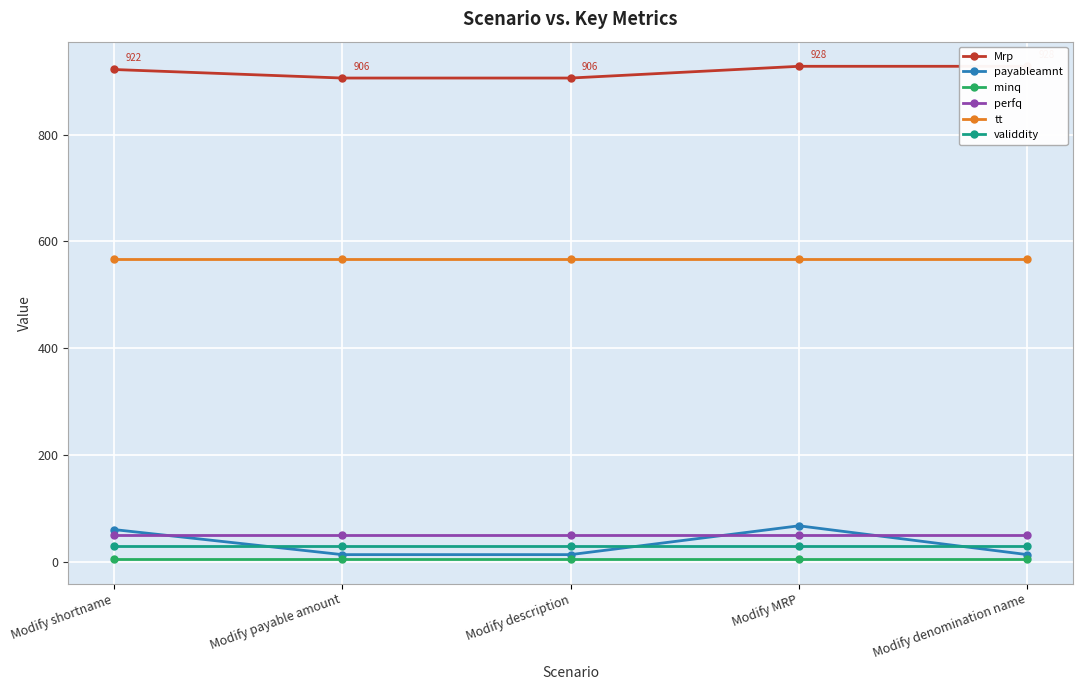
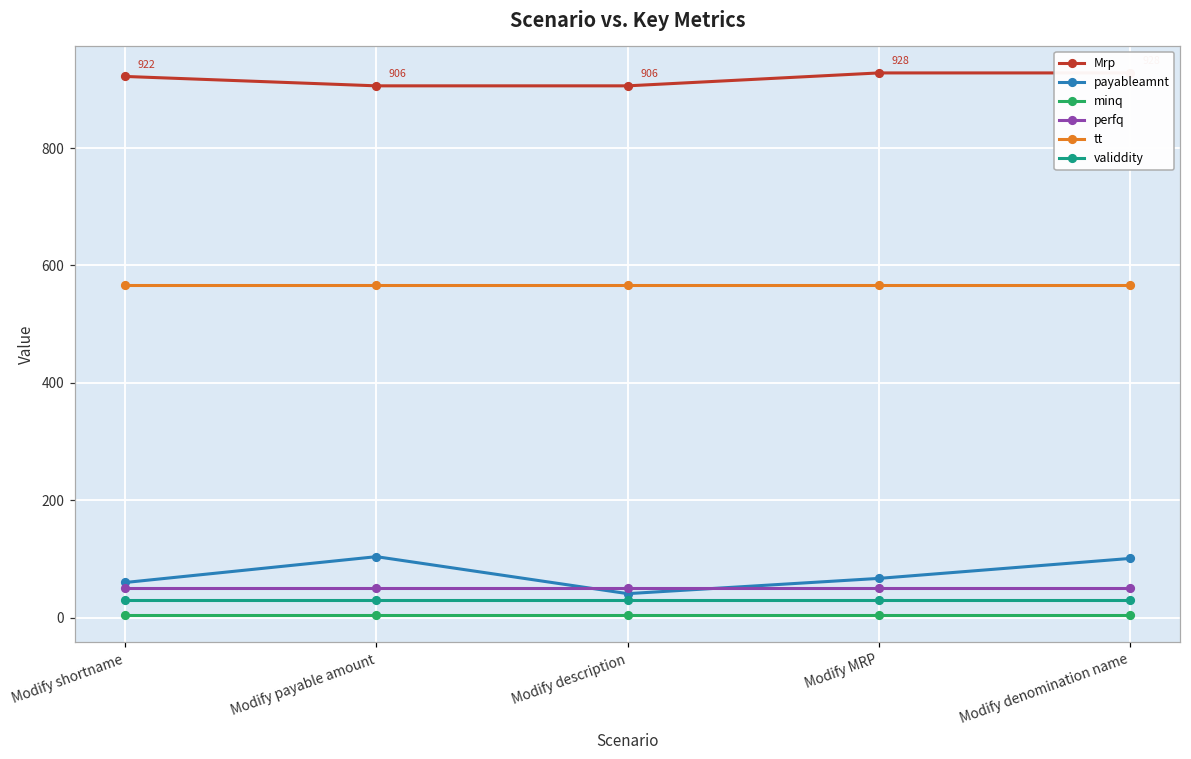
  {
    "Mrp": {
      "Modify shortname": 922,
      "Modify payable amount": 906,
      "Modify description": 906,
      "Modify MRP": 928
    },
    "payableamnt": {
      "Modify shortname": 60,
-     "Modify payable amount": 10,
-     "Modify description": 10,
+     "Modify payable amount": 100,
+     "Modify description": 40,
      "Modify MRP": 70,
-     "Modify denomination name": 10
+     "Modify denomination name": 100
    },
    "perfq": {
      "Modify shortname": 50,
      "Modify payable amount": 50,
      "Modify description": 50,
      "Modify MRP": 50,
      "Modify denomination name": 50
    },
    "tt": {
      "Modify shortname": 570,
      "Modify payable amount": 570,
      "Modify description": 570,
      "Modify MRP": 570,
      "Modify denomination name": 570
    }
  }
